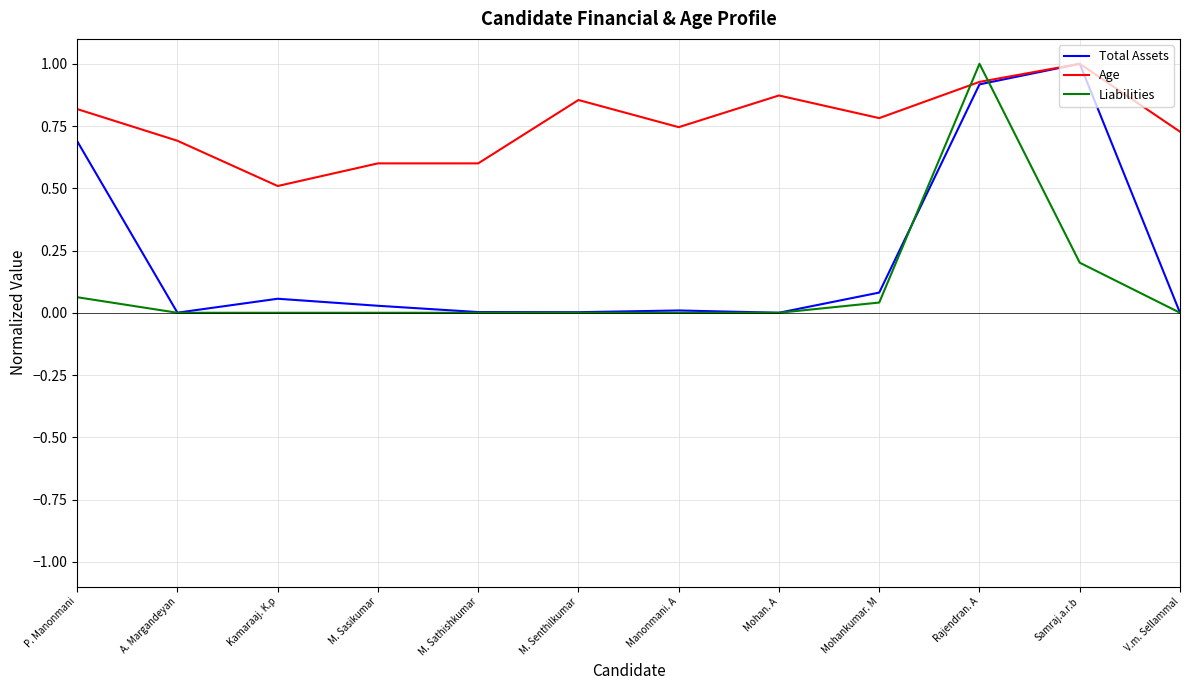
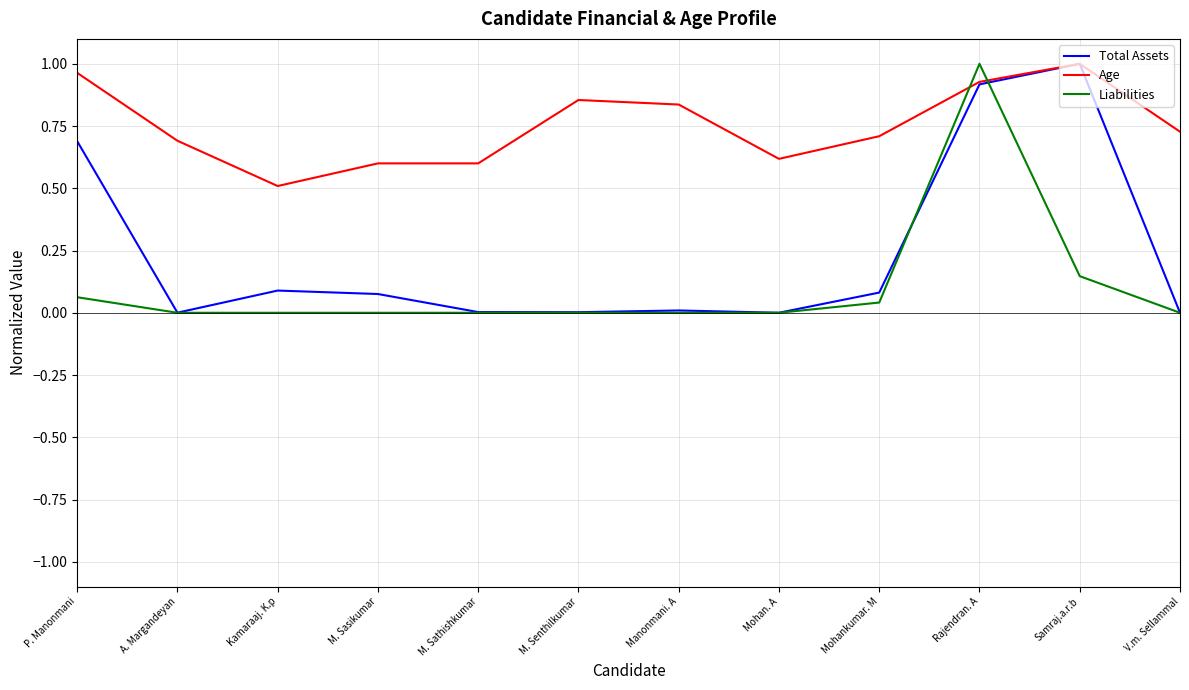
  {
    "Total Assets": {
      "P. Manonmani": 0.69,
-     "Kamaraaj. K.p": 0.06,
-     "M. Sasikumar": 0.03,
+     "Kamaraaj. K.p": 0.09,
+     "M. Sasikumar": 0.08,
      "Mohankumar. M": 0.08
    },
    "Age": {
-     "P. Manonmani": 0.82,
+     "P. Manonmani": 0.96,
      "A. Margandeyan": 0.69,
      "Kamaraaj. K.p": 0.51,
      "M. Sasikumar": 0.60,
      "M. Sathishkumar": 0.60,
      "M. Senthilkumar": 0.85,
-     "Manonmani. A": 0.75,
-     "Mohan. A": 0.87,
-     "Mohankumar. M": 0.78,
+     "Manonmani. A": 0.84,
+     "Mohan. A": 0.62,
+     "Mohankumar. M": 0.71,
      "V.m. Sellammal": 0.73
    },
    "Liabilities": {
      "P. Manonmani": 0.06,
      "Kamaraaj. K.p": 0.00,
      "M. Sasikumar": 0.00,
      "Mohankumar. M": 0.04,
      "Rajendran. A": 1.00,
-     "Samraj.a.r.b": 0.20
+     "Samraj.a.r.b": 0.15
    }
  }
